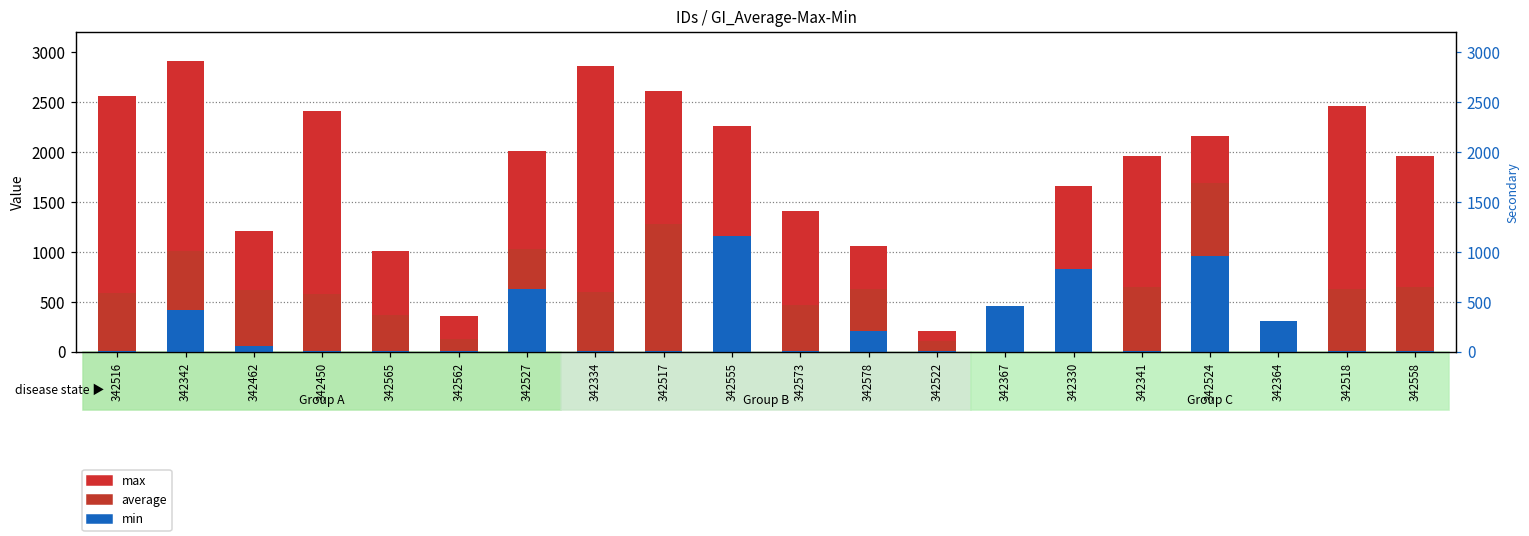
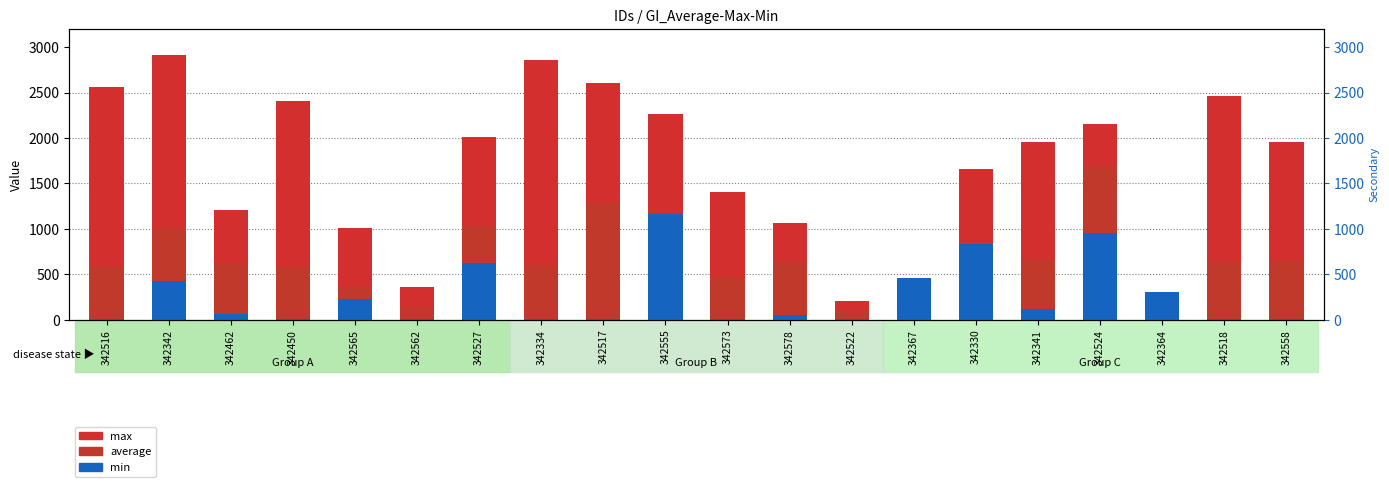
  {
    "min": {
-     "342565": 0,
-     "342578": 200,
+     "342565": 200,
+     "342578": 100,
      "342367": 500,
-     "342341": 0,
+     "342341": 100,
      "342364": 300
    }
  }
